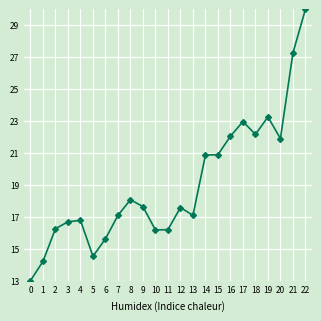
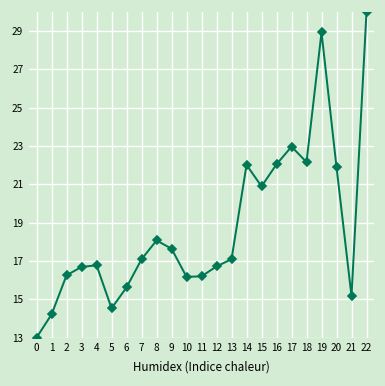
  {
    "0": 13.0,
    "1": 14.2,
    "2": 16.3,
    "3": 16.7,
    "4": 16.8,
    "5": 14.5,
    "6": 15.6,
    "7": 17.1,
    "8": 18.1,
    "9": 17.6,
    "10": 16.2,
    "11": 16.2,
-   "12": 17.6,
+   "12": 16.7,
    "13": 17.1,
-   "14": 20.9,
+   "14": 22.0,
    "15": 20.9,
    "16": 22.0,
    "17": 23.0,
    "18": 22.2,
-   "19": 23.3,
+   "19": 28.9,
    "20": 21.9,
-   "21": 27.3,
+   "21": 15.2,
    "22": 30.0
  }
